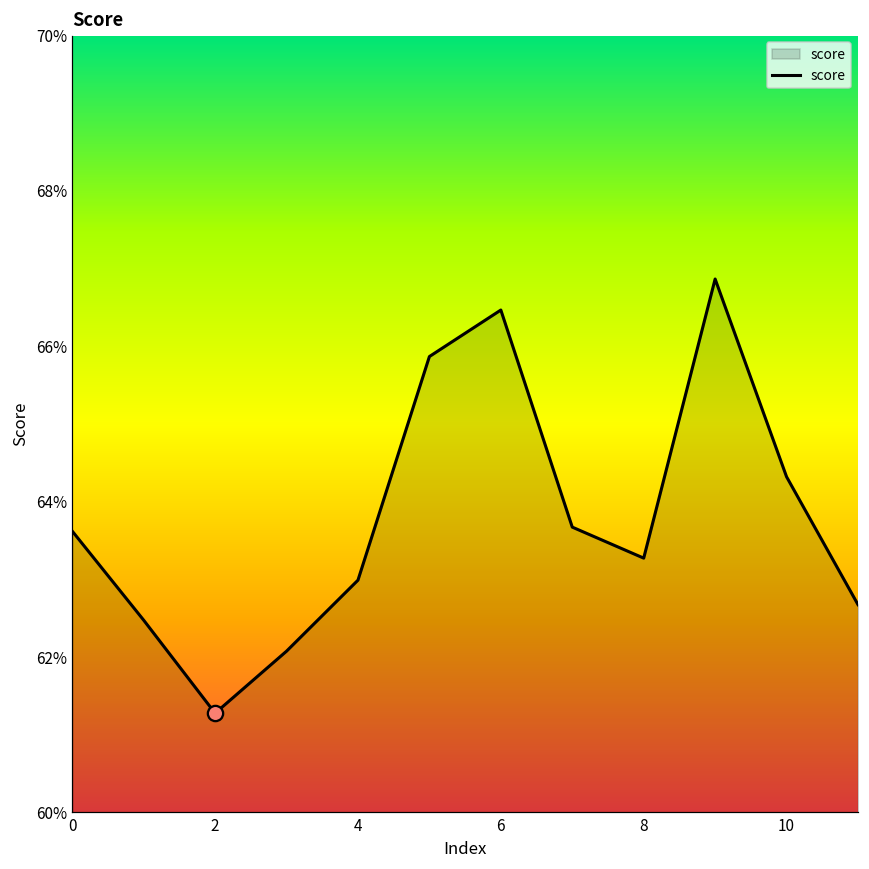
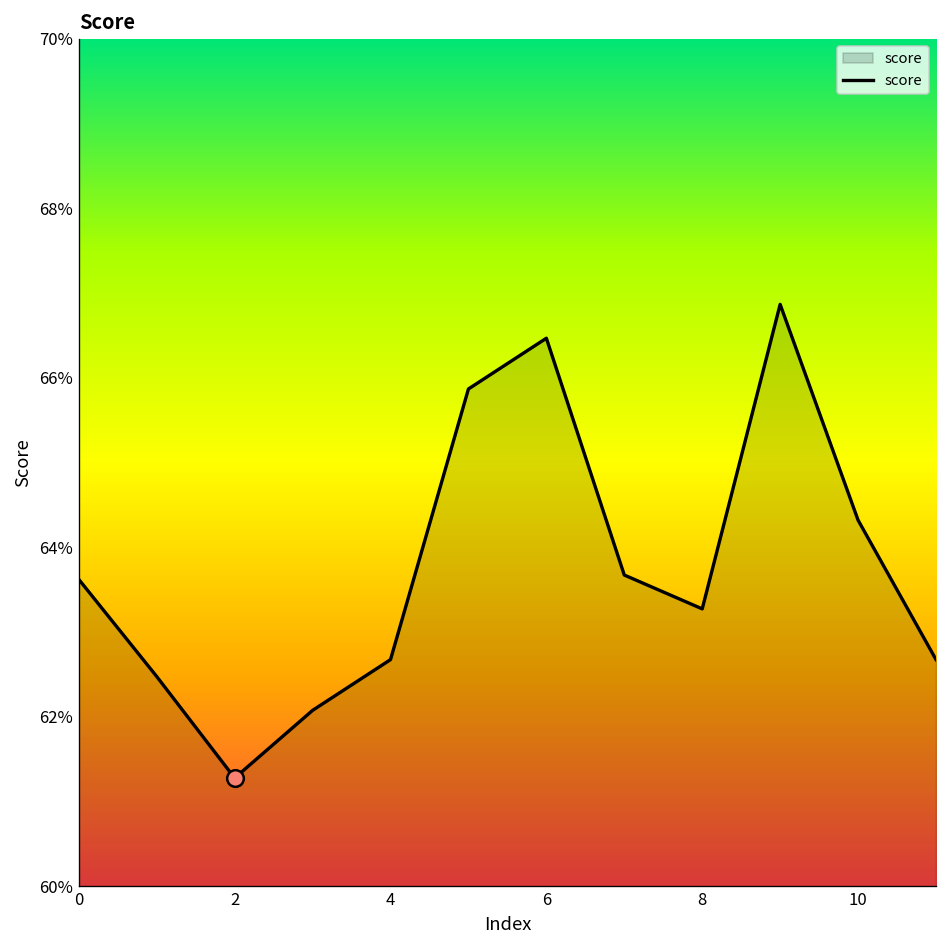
  {
    "score": {
      "0": "63.6%",
-     "4": "63.0%",
+     "4": "62.7%",
      "6": "66.5%",
      "8": "63.3%",
      "10": "64.3%"
    }
  }
